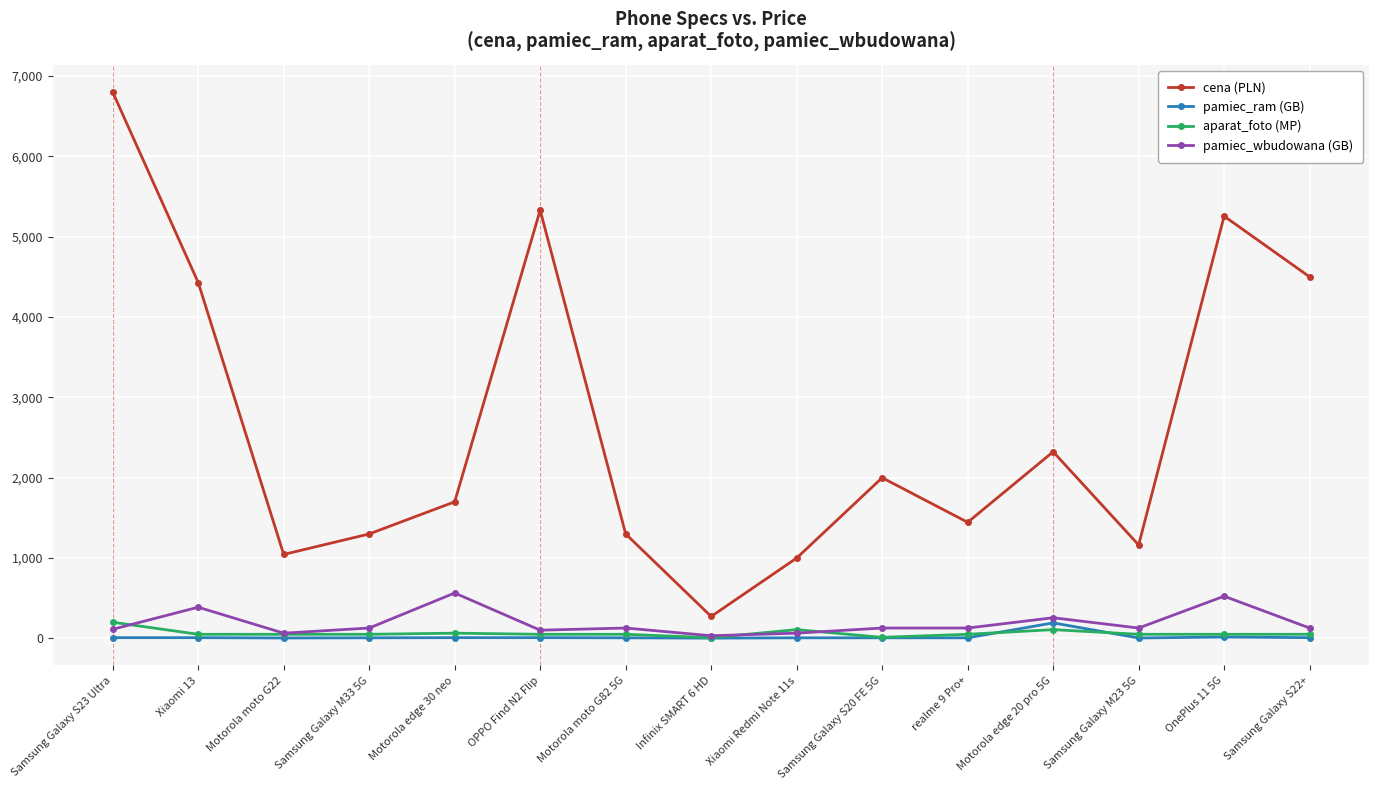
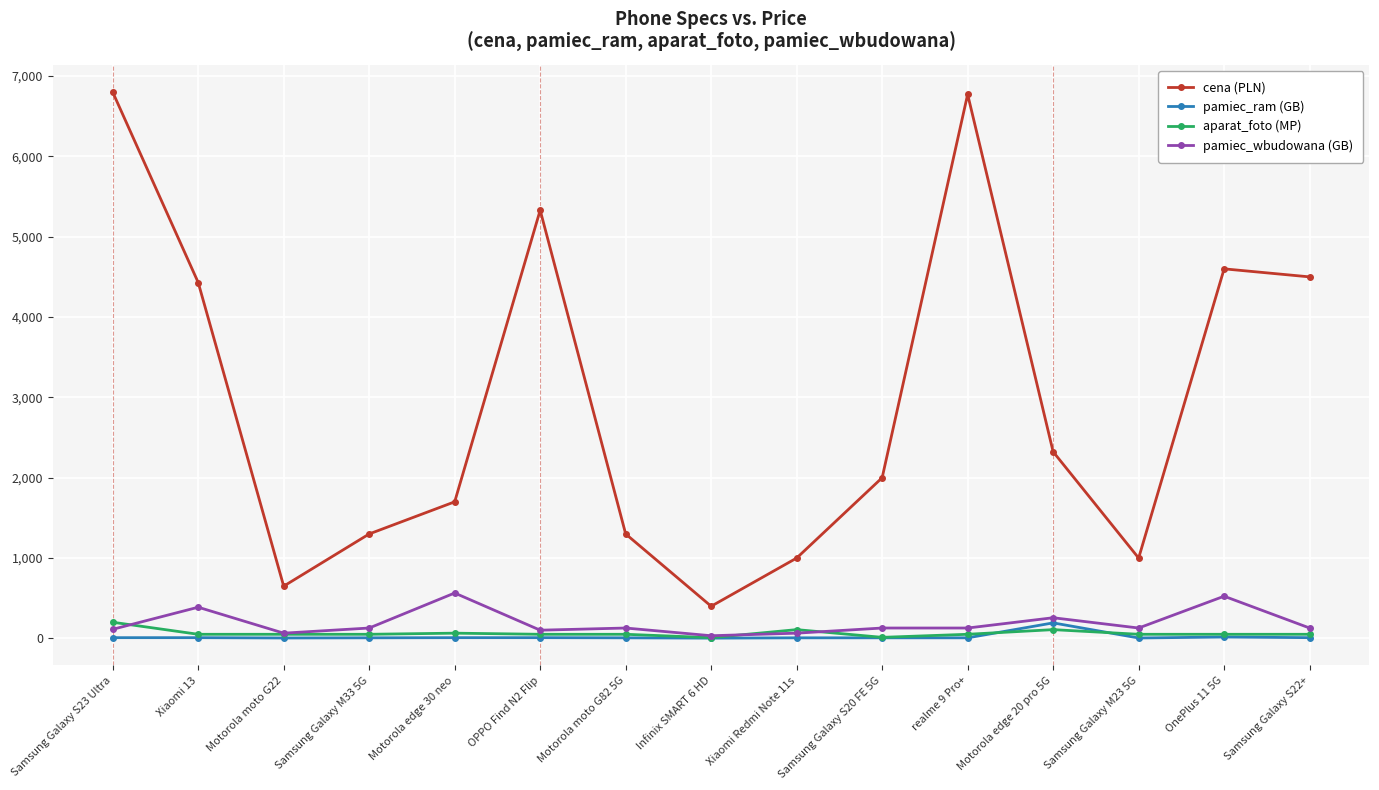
  {
    "cena (PLN)": {
      "Samsung Galaxy S23 Ultra": "6,800",
      "Xiaomi 13": "4,400",
-     "Motorola moto G22": "1,000",
+     "Motorola moto G22": "600",
      "Samsung Galaxy M33 5G": "1,300",
      "Motorola edge 30 neo": "1,700",
      "OPPO Find N2 Flip": "5,300",
      "Motorola moto G82 5G": "1,300",
-     "Infinix SMART 6 HD": "300",
+     "Infinix SMART 6 HD": "400",
      "Xiaomi Redmi Note 11s": "1,000",
      "Samsung Galaxy S20 FE 5G": "2,000",
-     "realme 9 Pro+": "1,400",
+     "realme 9 Pro+": "6,800",
      "Motorola edge 20 pro 5G": "2,300",
-     "Samsung Galaxy M23 5G": "1,200",
-     "OnePlus 11 5G": "5,300",
+     "Samsung Galaxy M23 5G": "1,000",
+     "OnePlus 11 5G": "4,600",
      "Samsung Galaxy S22+": "4,500"
    },
    "pamiec_ram (GB)": {
      "Samsung Galaxy S23 Ultra": "0",
      "Xiaomi 13": "0",
      "Motorola moto G22": "0",
      "Samsung Galaxy M33 5G": "0",
      "Motorola edge 30 neo": "0",
      "OPPO Find N2 Flip": "0",
      "Motorola moto G82 5G": "0",
      "Xiaomi Redmi Note 11s": "0",
      "realme 9 Pro+": "0",
      "Motorola edge 20 pro 5G": "200",
      "Samsung Galaxy M23 5G": "0",
      "OnePlus 11 5G": "0",
      "Samsung Galaxy S22+": "0"
    },
    "aparat_foto (MP)": {
      "Samsung Galaxy S23 Ultra": "200",
      "Xiaomi 13": "100",
      "Samsung Galaxy M33 5G": "100",
      "Motorola edge 30 neo": "100",
      "OPPO Find N2 Flip": "100",
      "Motorola moto G82 5G": "100",
      "Xiaomi Redmi Note 11s": "100",
      "realme 9 Pro+": "100",
      "Motorola edge 20 pro 5G": "100",
      "Samsung Galaxy M23 5G": "100",
      "OnePlus 11 5G": "100",
      "Samsung Galaxy S22+": "100"
    },
    "pamiec_wbudowana (GB)": {
      "Samsung Galaxy S23 Ultra": "100",
      "Xiaomi 13": "400",
      "Samsung Galaxy M33 5G": "100",
      "Motorola edge 30 neo": "600",
      "OPPO Find N2 Flip": "100",
      "Motorola moto G82 5G": "100",
      "Xiaomi Redmi Note 11s": "100",
      "Samsung Galaxy S20 FE 5G": "100",
      "realme 9 Pro+": "100",
      "Motorola edge 20 pro 5G": "300",
      "Samsung Galaxy M23 5G": "100",
      "OnePlus 11 5G": "500",
      "Samsung Galaxy S22+": "100"
    }
  }
